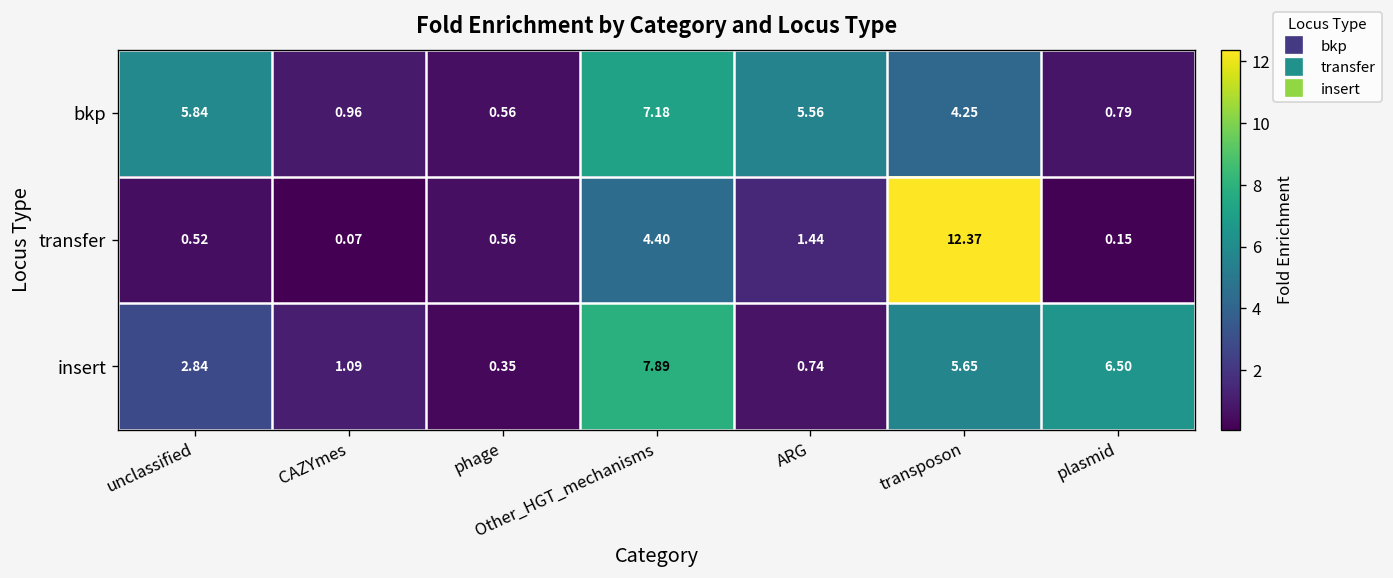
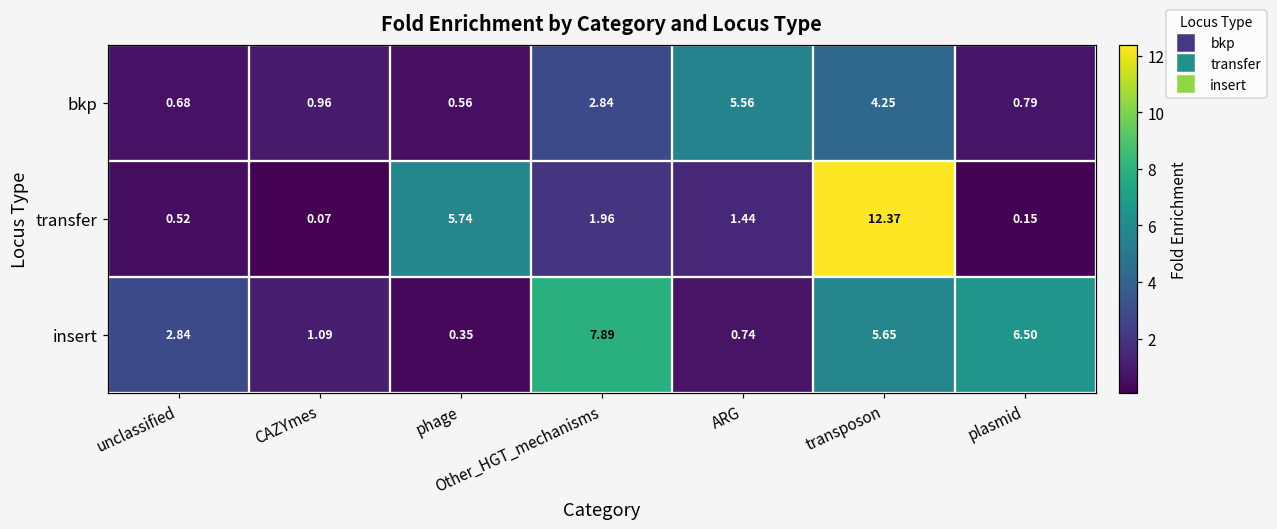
  {
    "bkp": {
-     "unclassified": 5.84,
+     "unclassified": 0.68,
      "CAZYmes": 0.96,
      "phage": 0.56,
-     "Other_HGT_mechanisms": 7.18,
+     "Other_HGT_mechanisms": 2.84,
      "ARG": 5.56,
      "transposon": 4.25,
      "plasmid": 0.79
    },
    "transfer": {
      "unclassified": 0.52,
      "CAZYmes": 0.07,
-     "phage": 0.56,
-     "Other_HGT_mechanisms": 4.40,
+     "phage": 5.74,
+     "Other_HGT_mechanisms": 1.96,
      "ARG": 1.44,
      "transposon": 12.37,
      "plasmid": 0.15
    },
    "insert": {
      "unclassified": 2.84,
      "CAZYmes": 1.09,
      "phage": 0.35,
      "Other_HGT_mechanisms": 7.89,
      "ARG": 0.74,
      "transposon": 5.65,
      "plasmid": 6.50
    }
  }
